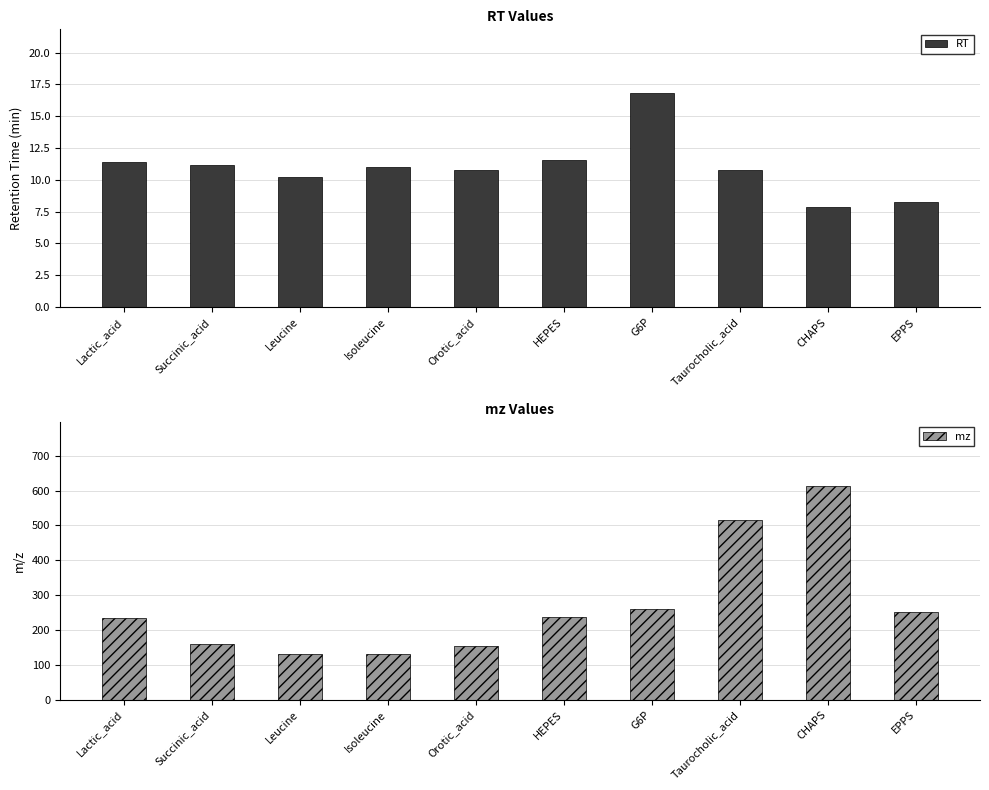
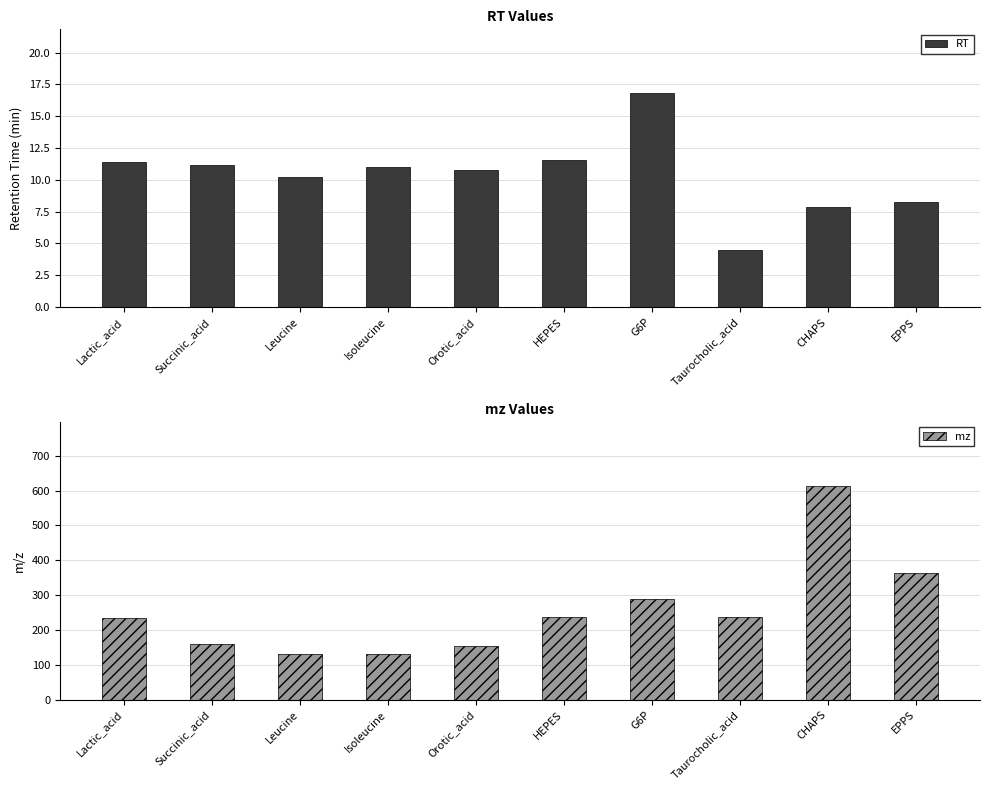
  {
    "RT Values": {
      "Lactic_acid": 11.4,
      "Succinic_acid": 11.2,
      "Leucine": 10.2,
      "Isoleucine": 11.0,
      "Orotic_acid": 10.8,
      "HEPES": 11.6,
      "G6P": 16.8,
-     "Taurocholic_acid": 10.8,
+     "Taurocholic_acid": 4.5,
      "CHAPS": 7.9,
      "EPPS": 8.2
    },
    "mz Values": {
      "Lactic_acid": 230,
      "Succinic_acid": 160,
      "Leucine": 130,
      "Isoleucine": 130,
      "Orotic_acid": 160,
      "HEPES": 240,
-     "G6P": 260,
-     "Taurocholic_acid": 510,
+     "G6P": 290,
+     "Taurocholic_acid": 240,
      "CHAPS": 610,
-     "EPPS": 250
+     "EPPS": 360
    }
  }
